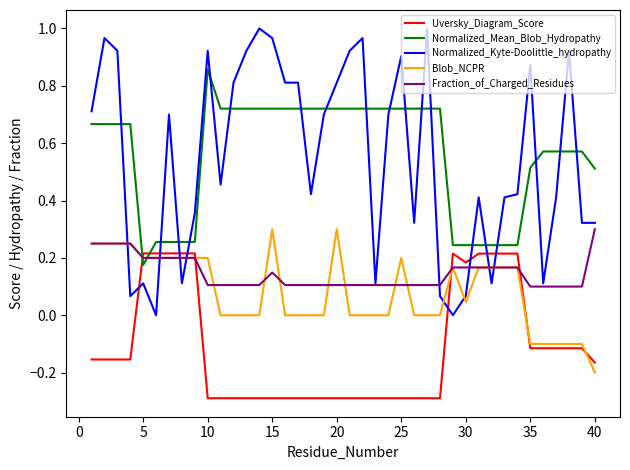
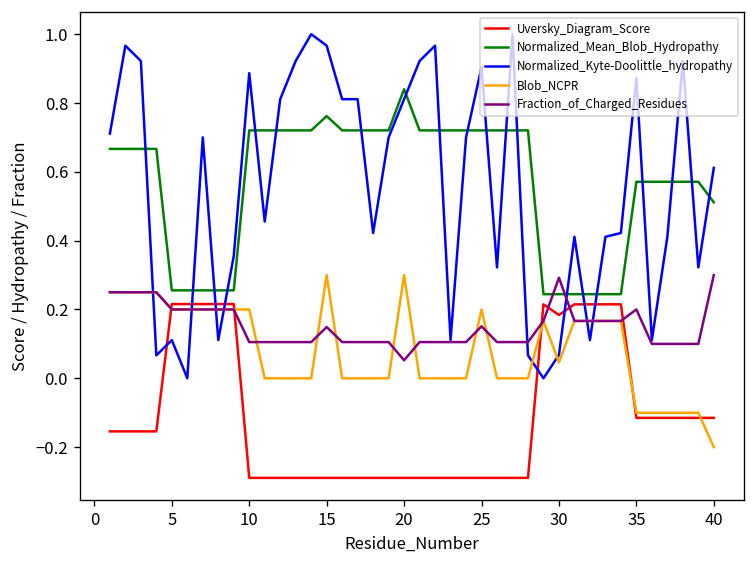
  {
    "Uversky_Diagram_Score": {
      "5": 0.22,
      "10": -0.29,
      "15": -0.29,
      "20": -0.29,
      "25": -0.29,
      "30": 0.18,
      "35": -0.12,
-     "40": -0.16
+     "40": -0.12
    },
    "Normalized_Mean_Blob_Hydropathy": {
-     "5": 0.18,
-     "10": 0.86,
-     "15": 0.72,
-     "20": 0.72,
+     "5": 0.26,
+     "10": 0.72,
+     "15": 0.76,
+     "20": 0.84,
      "25": 0.72,
      "30": 0.24,
-     "35": 0.51,
+     "35": 0.57,
      "40": 0.51
    },
    "Normalized_Kyte-Doolittle_hydropathy": {
      "5": 0.11,
-     "10": 0.92,
+     "10": 0.89,
      "15": 0.97,
      "20": 0.81,
      "30": 0.07,
-     "40": 0.32
+     "40": 0.61
    },
    "Blob_NCPR": {
      "10": 0.20,
      "15": 0.30,
      "20": 0.30,
      "25": 0.20,
      "30": 0.05,
      "35": -0.10,
      "40": -0.20
    },
    "Fraction_of_Charged_Residues": {
      "10": 0.11,
      "15": 0.15,
-     "20": 0.11,
-     "25": 0.11,
-     "30": 0.17,
-     "35": 0.1,
+     "20": 0.05,
+     "25": 0.15,
+     "30": 0.29,
+     "35": 0.2,
      "40": 0.30
    }
  }
